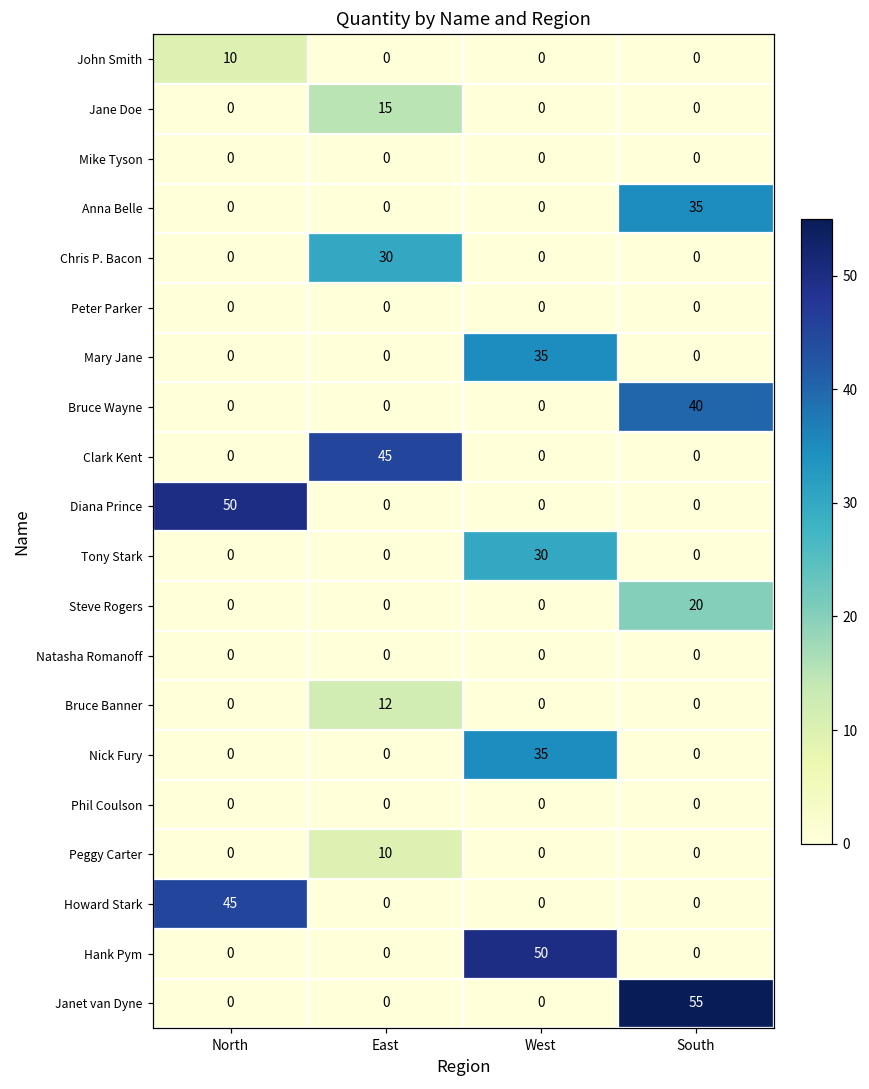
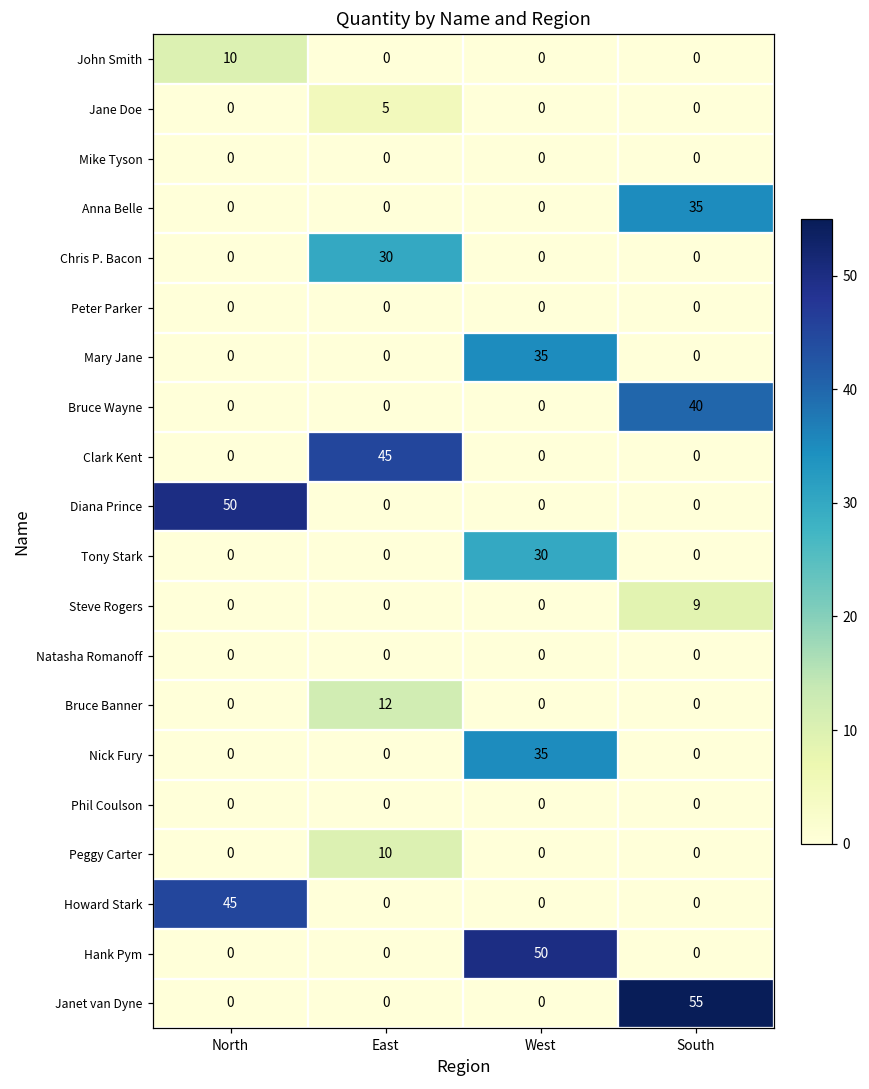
  {
    "John Smith": {
      "North": 10,
      "East": 0,
      "West": 0,
      "South": 0
    },
    "Jane Doe": {
      "North": 0,
-     "East": 15,
+     "East": 5,
      "West": 0,
      "South": 0
    },
    "Mike Tyson": {
      "North": 0,
      "East": 0,
      "West": 0,
      "South": 0
    },
    "Anna Belle": {
      "North": 0,
      "East": 0,
      "West": 0,
      "South": 35
    },
    "Chris P. Bacon": {
      "North": 0,
      "East": 30,
      "West": 0,
      "South": 0
    },
    "Peter Parker": {
      "North": 0,
      "East": 0,
      "West": 0,
      "South": 0
    },
    "Mary Jane": {
      "North": 0,
      "East": 0,
      "West": 35,
      "South": 0
    },
    "Bruce Wayne": {
      "North": 0,
      "East": 0,
      "West": 0,
      "South": 40
    },
    "Clark Kent": {
      "North": 0,
      "East": 45,
      "West": 0,
      "South": 0
    },
    "Diana Prince": {
      "North": 50,
      "East": 0,
      "West": 0,
      "South": 0
    },
    "Tony Stark": {
      "North": 0,
      "East": 0,
      "West": 30,
      "South": 0
    },
    "Steve Rogers": {
      "North": 0,
      "East": 0,
      "West": 0,
-     "South": 20
+     "South": 9
    },
    "Natasha Romanoff": {
      "North": 0,
      "East": 0,
      "West": 0,
      "South": 0
    },
    "Bruce Banner": {
      "North": 0,
      "East": 12,
      "West": 0,
      "South": 0
    },
    "Nick Fury": {
      "North": 0,
      "East": 0,
      "West": 35,
      "South": 0
    },
    "Phil Coulson": {
      "North": 0,
      "East": 0,
      "West": 0,
      "South": 0
    },
    "Peggy Carter": {
      "North": 0,
      "East": 10,
      "West": 0,
      "South": 0
    },
    "Howard Stark": {
      "North": 45,
      "East": 0,
      "West": 0,
      "South": 0
    },
    "Hank Pym": {
      "North": 0,
      "East": 0,
      "West": 50,
      "South": 0
    },
    "Janet van Dyne": {
      "North": 0,
      "East": 0,
      "West": 0,
      "South": 55
    }
  }
